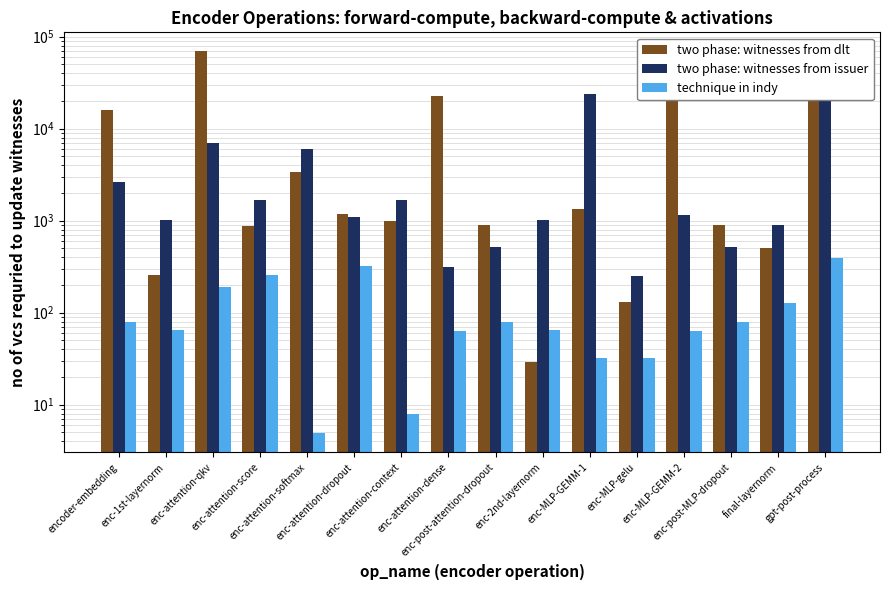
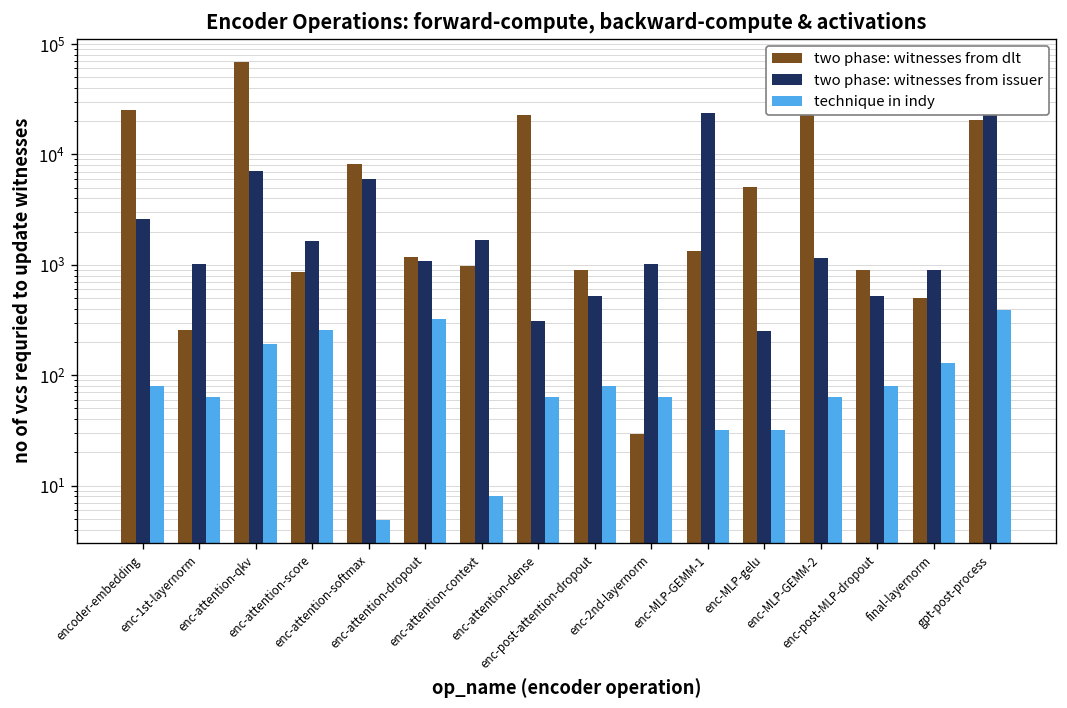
  {
    "two phase: witnesses from dlt": {
-     "encoder-embedding": 16000,
+     "encoder-embedding": 25000,
      "enc-1st-layernorm": 260,
      "enc-attention-qkv": 70000,
      "enc-attention-score": 900,
-     "enc-attention-softmax": 3400,
+     "enc-attention-softmax": 8000,
      "enc-attention-dropout": 1200,
      "enc-attention-context": 1000,
      "enc-attention-dense": 23000,
      "enc-post-attention-dropout": 900,
      "enc-2nd-layernorm": 29,
      "enc-MLP-GEMM-1": 1300,
-     "enc-MLP-gelu": 130,
+     "enc-MLP-gelu": 5000,
      "enc-post-MLP-dropout": 900,
      "final-layernorm": 500
    },
    "two phase: witnesses from issuer": {
      "encoder-embedding": 2600,
      "enc-1st-layernorm": 1000,
      "enc-attention-qkv": 7000,
      "enc-attention-score": 1700,
      "enc-attention-softmax": 6000,
      "enc-attention-dropout": 1100,
      "enc-attention-context": 1700,
      "enc-attention-dense": 310,
      "enc-post-attention-dropout": 500,
      "enc-2nd-layernorm": 1000,
      "enc-MLP-GEMM-1": 24000,
      "enc-MLP-gelu": 250,
      "enc-MLP-GEMM-2": 1200,
      "enc-post-MLP-dropout": 500,
      "final-layernorm": 900
    },
    "technique in indy": {
      "encoder-embedding": 80,
      "enc-1st-layernorm": 60,
      "enc-attention-qkv": 190,
      "enc-attention-score": 260,
      "enc-attention-softmax": 5,
      "enc-attention-dropout": 320,
      "enc-attention-context": 8,
      "enc-attention-dense": 60,
      "enc-post-attention-dropout": 80,
      "enc-2nd-layernorm": 60,
      "enc-MLP-GEMM-1": 32,
      "enc-MLP-gelu": 32,
      "enc-MLP-GEMM-2": 60,
      "enc-post-MLP-dropout": 80,
      "final-layernorm": 130,
      "gpt-post-process": 390
    }
  }
